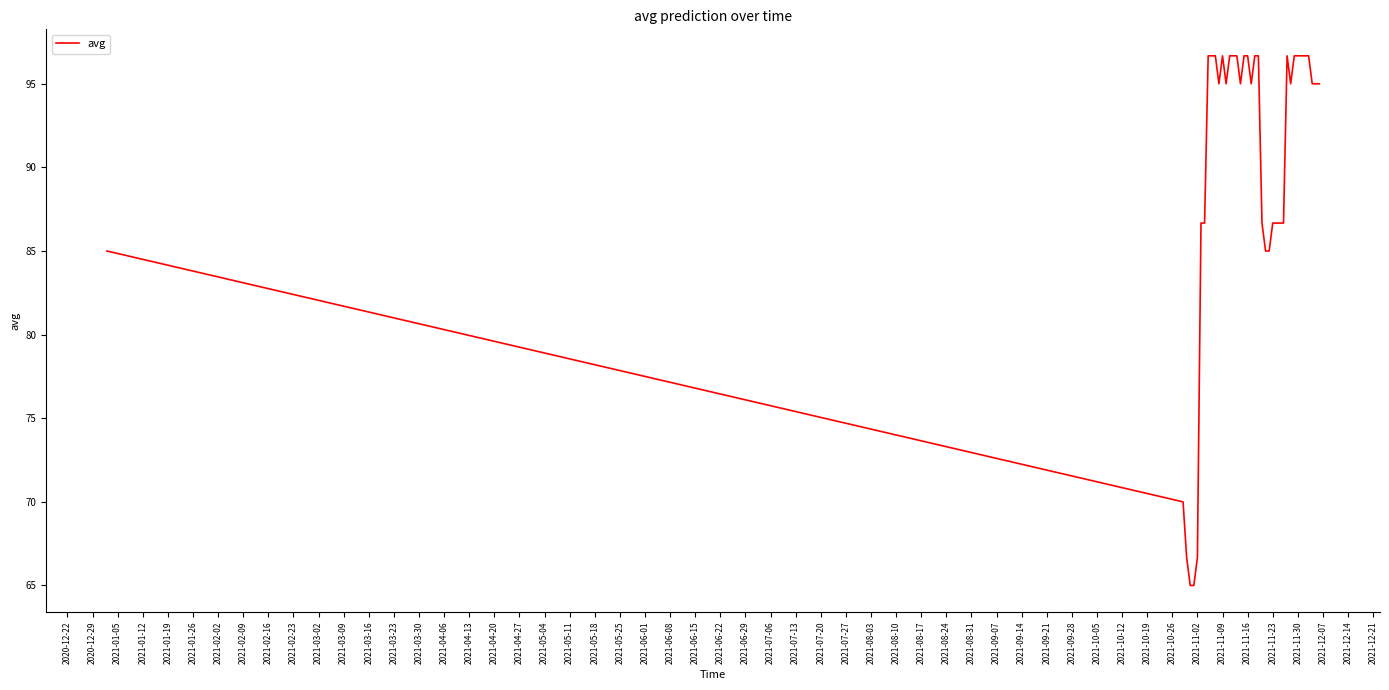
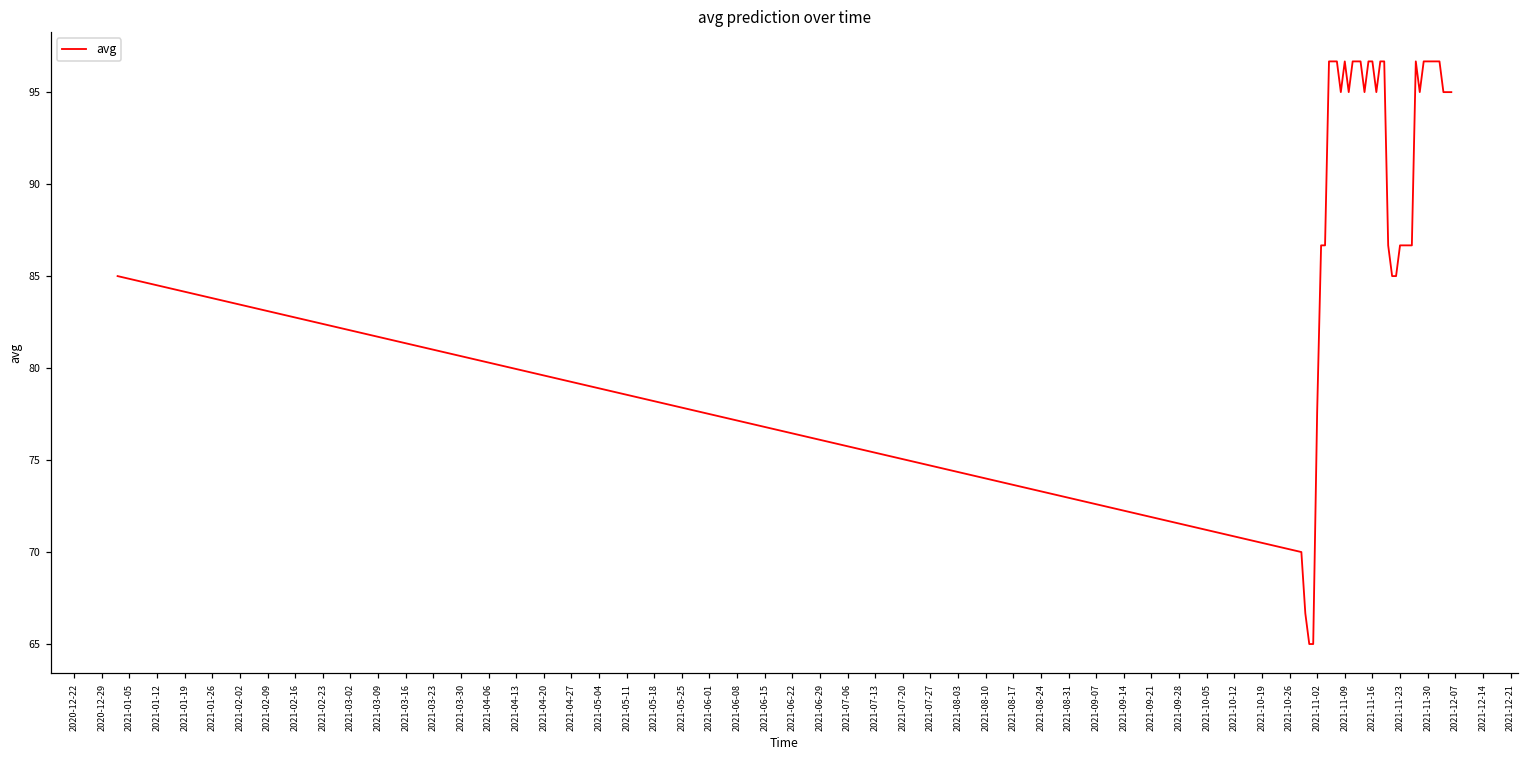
  {
-   "2021-11-02": 66.7,
+   "2021-11-02": 77.6,
    "2021-11-09": 96.7,
    "2021-11-16": 96.7,
    "2021-11-23": 86.7,
    "2021-11-30": 96.7
  }
